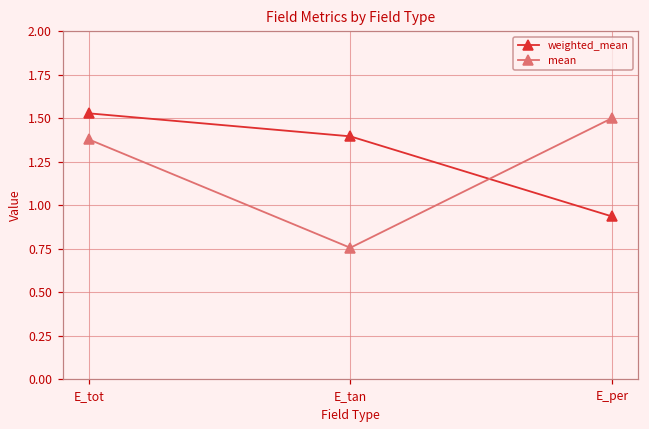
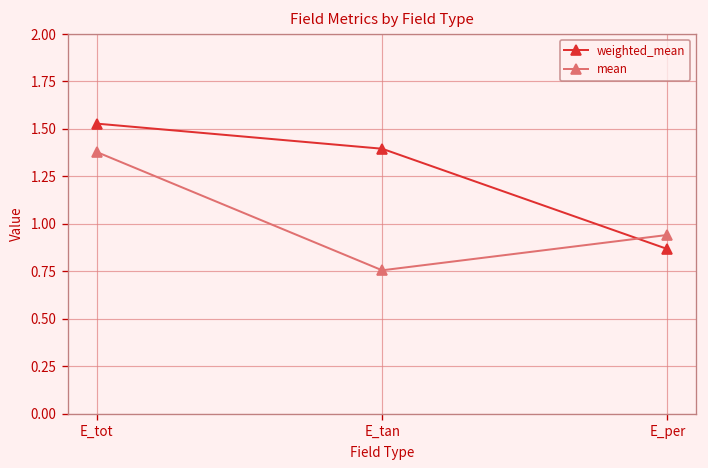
  {
    "weighted_mean": {
      "E_tot": 1.53,
      "E_tan": 1.40,
-     "E_per": 0.94
+     "E_per": 0.87
    },
    "mean": {
      "E_tot": 1.38,
      "E_tan": 0.76,
-     "E_per": 1.50
+     "E_per": 0.94
    }
  }
